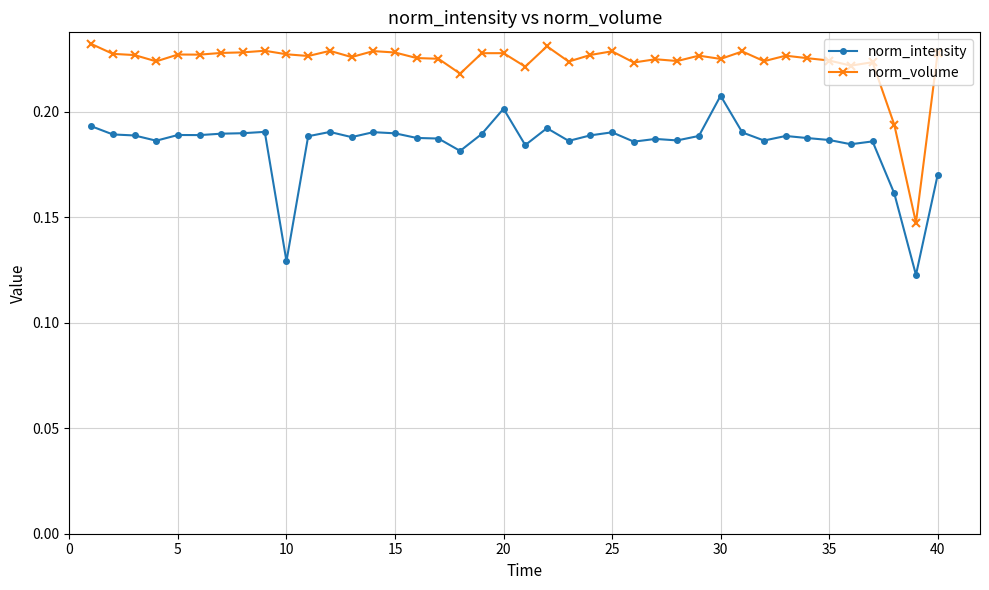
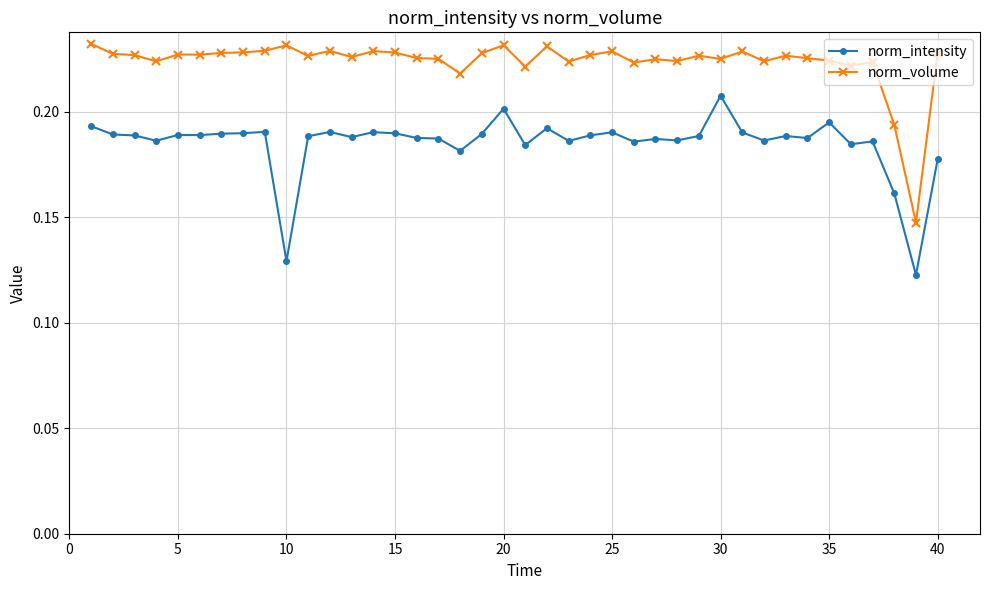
  {
    "norm_intensity": {
      "5": 0.189,
      "10": 0.129,
      "15": 0.190,
      "20": 0.201,
      "25": 0.190,
      "30": 0.208,
-     "35": 0.187,
-     "40": 0.170
+     "35": 0.195,
+     "40": 0.178
    },
    "norm_volume": {
      "5": 0.227,
-     "10": 0.227,
+     "10": 0.231,
      "15": 0.228,
-     "20": 0.228,
+     "20": 0.232,
      "25": 0.229,
      "30": 0.225
    }
  }
